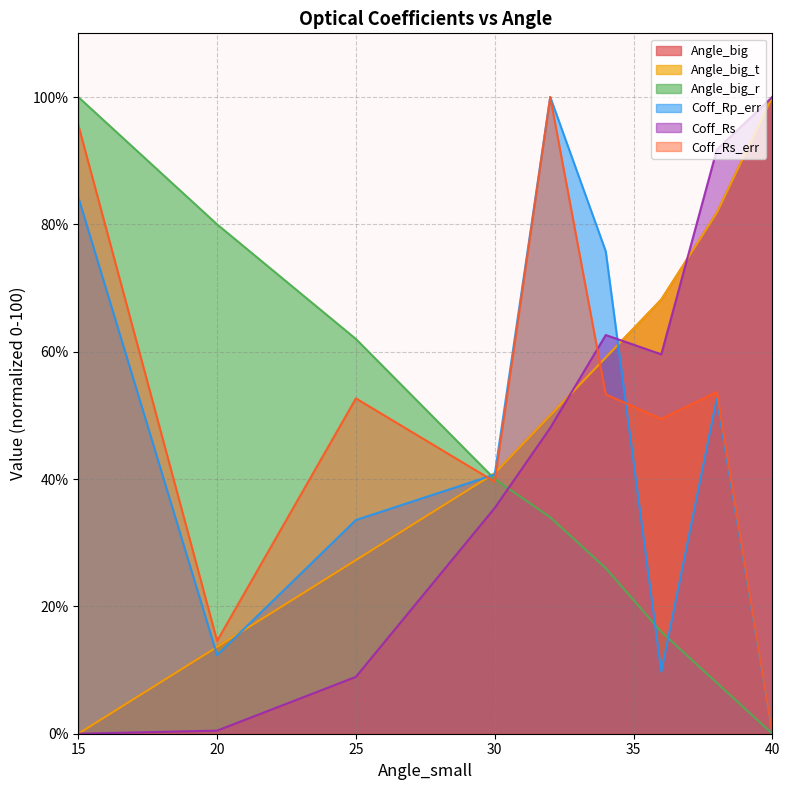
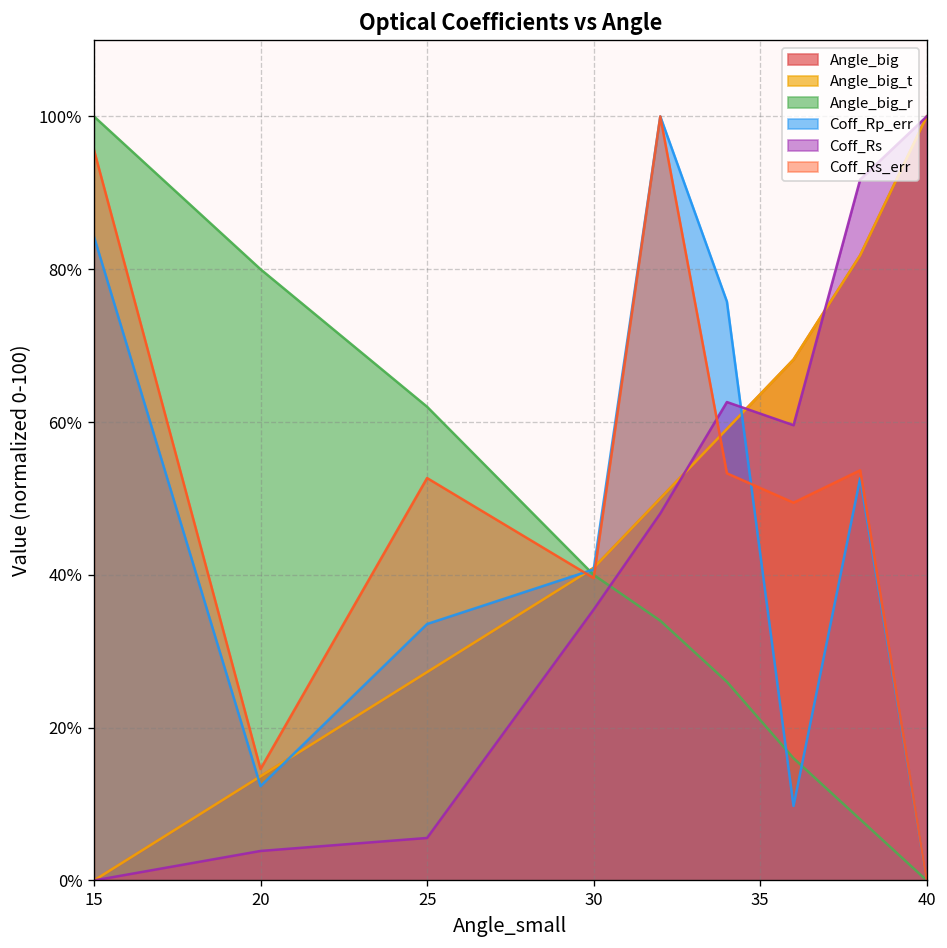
  {
    "Angle_big_t": {
      "20": "14%",
      "25": "27%"
    },
    "Angle_big_r": {
      "15": "100%",
      "20": "80%",
      "25": "62%",
      "30": "40%"
    },
    "Coff_Rp_err": {
      "15": "84%",
      "20": "12%",
      "25": "34%"
    },
    "Coff_Rs": {
-     "20": "0%",
-     "25": "9%",
+     "20": "4%",
+     "25": "6%",
      "30": "35%"
    },
    "Coff_Rs_err": {
      "15": "96%",
      "20": "15%",
      "25": "53%",
      "30": "40%"
    }
  }
